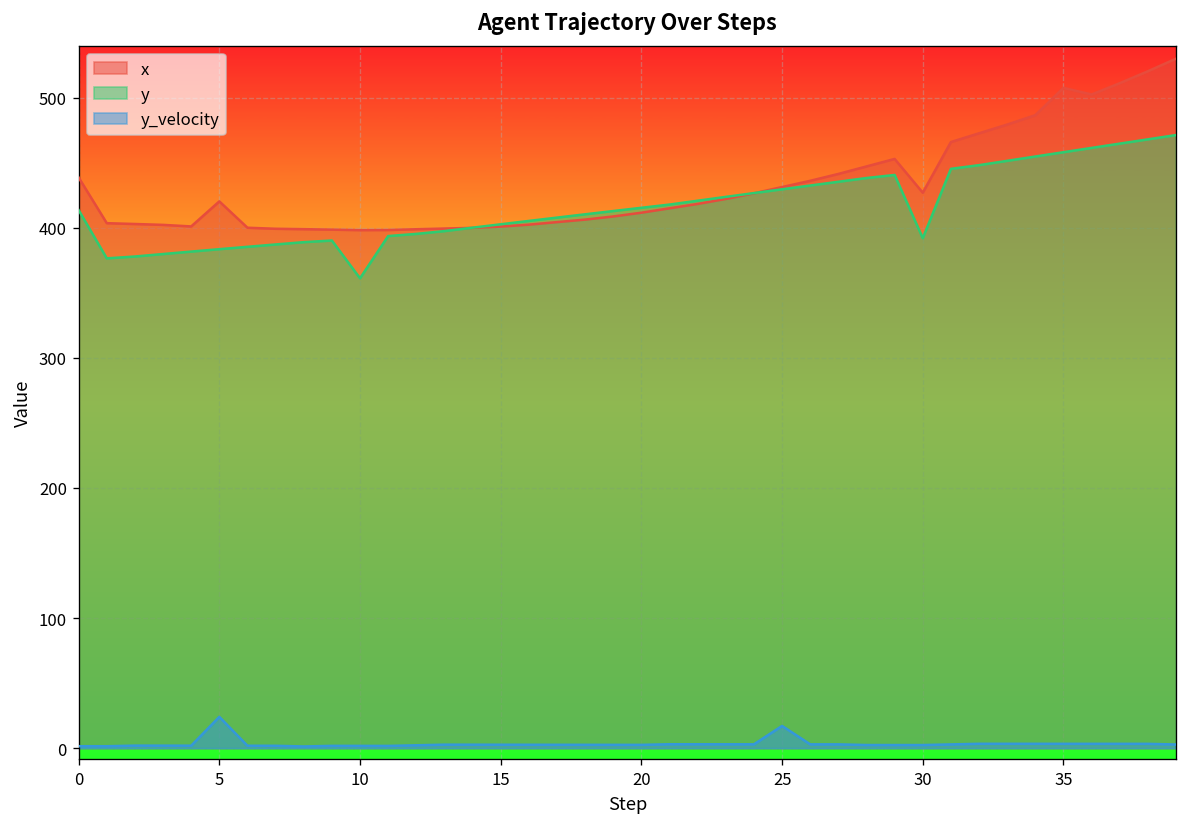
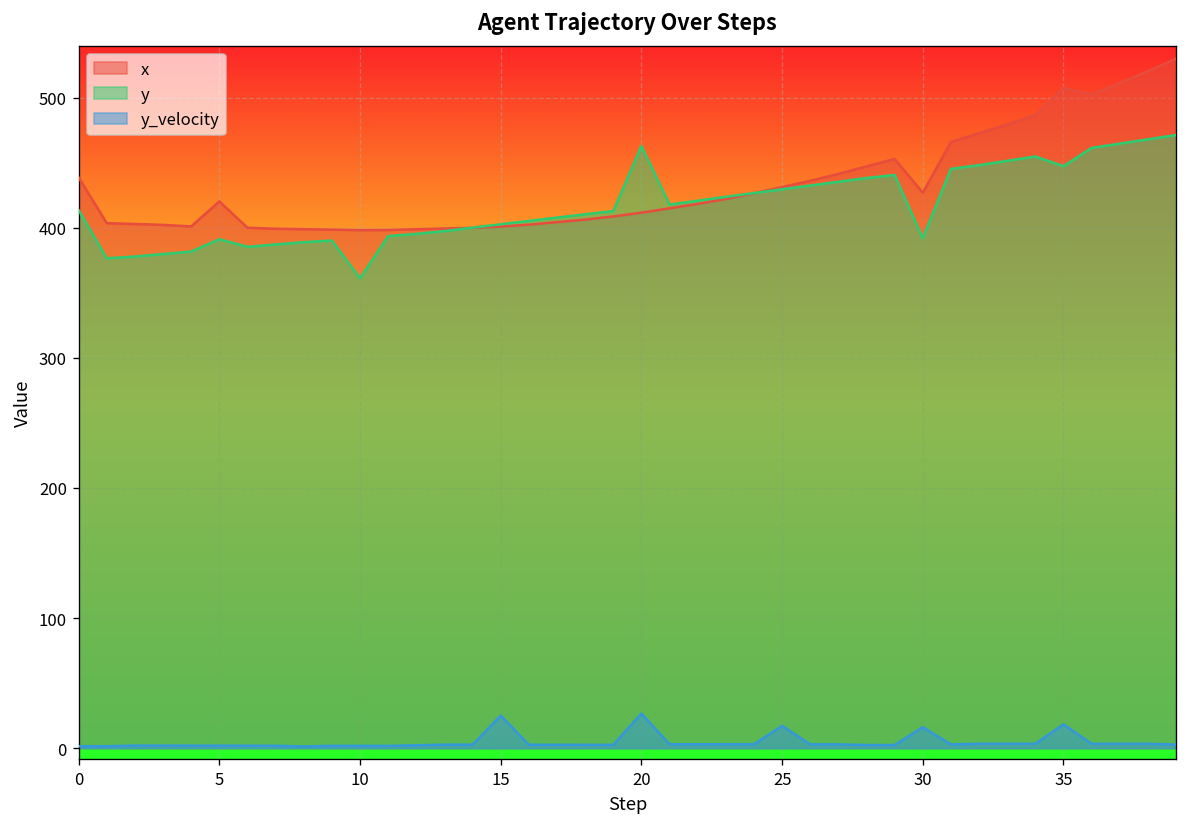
  {
    "x": {
      "0": 439,
      "5": 420,
      "10": 398,
      "20": 412,
      "30": 427,
      "35": 508
    },
    "y": {
      "0": 414,
-     "5": 384,
+     "5": 391,
      "10": 361,
-     "20": 415,
+     "20": 463,
      "30": 392,
-     "35": 458
+     "35": 447
    },
    "y_velocity": {
      "0": 1,
-     "5": 24,
+     "5": 2,
      "10": 2,
-     "15": 3,
-     "20": 2,
+     "15": 25,
+     "20": 27,
      "25": 17,
-     "30": 2,
-     "35": 3
+     "30": 16,
+     "35": 18
    }
  }
